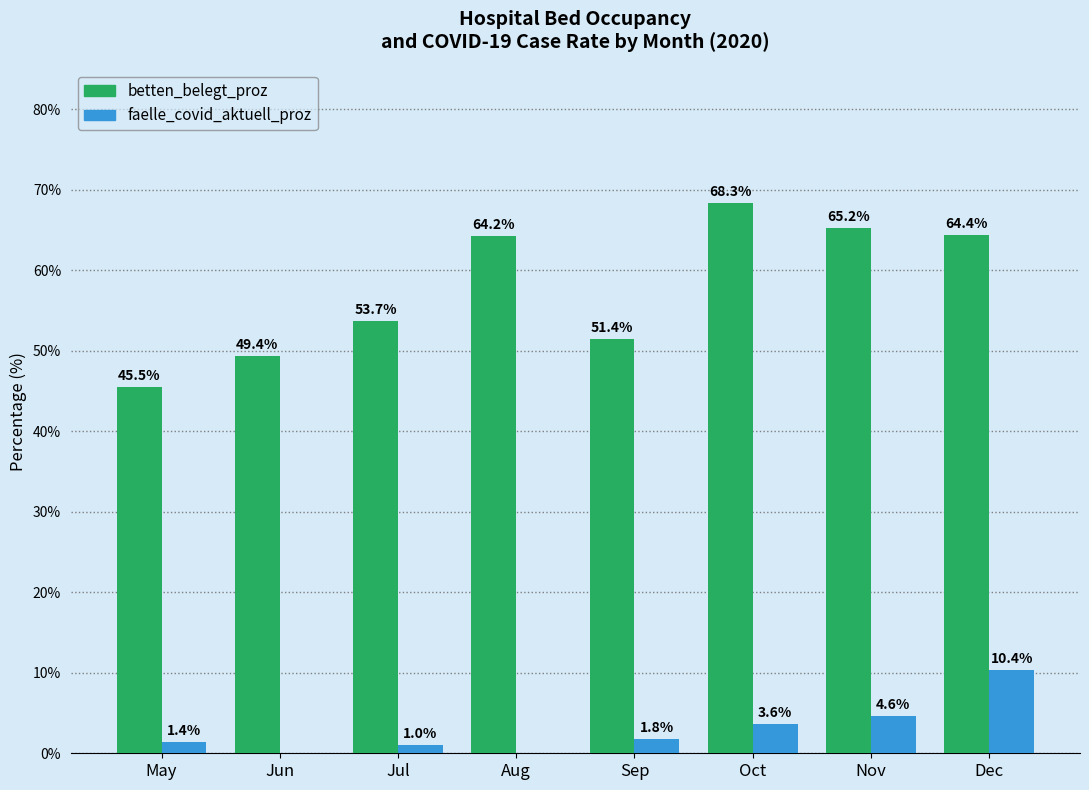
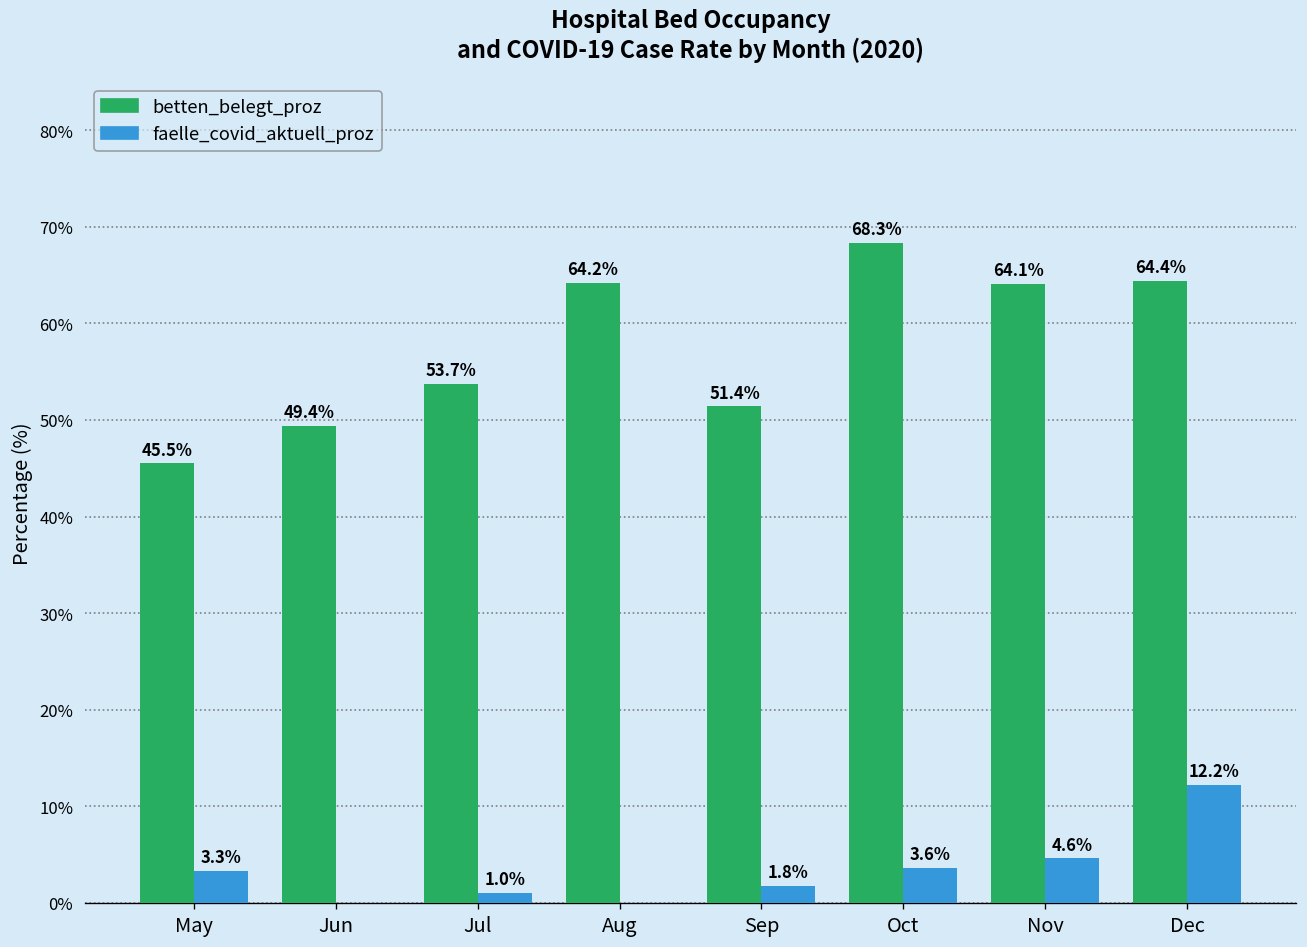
  {
    "betten_belegt_proz": {
      "May": "45.5%",
      "Jun": "49.4%",
      "Jul": "53.7%",
      "Aug": "64.2%",
      "Sep": "51.4%",
      "Oct": "68.3%",
-     "Nov": "65.2%",
+     "Nov": "64.1%",
      "Dec": "64.4%"
    },
    "faelle_covid_aktuell_proz": {
-     "May": "1.4%",
+     "May": "3.3%",
      "Jul": "1.0%",
      "Sep": "1.8%",
      "Oct": "3.6%",
      "Nov": "4.6%",
-     "Dec": "10.4%"
+     "Dec": "12.2%"
    }
  }
